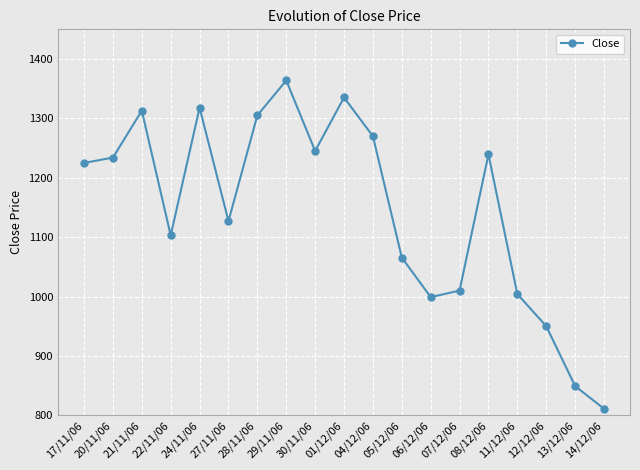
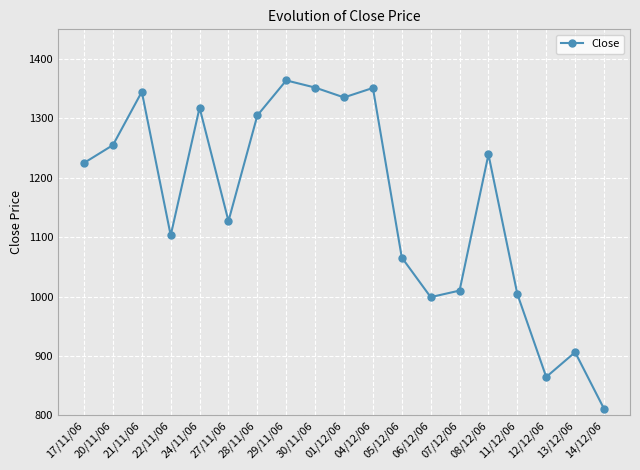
  {
    "17/11/06": 1230,
-   "20/11/06": 1230,
-   "21/11/06": 1310,
+   "20/11/06": 1260,
+   "21/11/06": 1340,
    "22/11/06": 1100,
    "24/11/06": 1320,
    "27/11/06": 1130,
    "28/11/06": 1310,
    "29/11/06": 1360,
-   "30/11/06": 1250,
+   "30/11/06": 1350,
    "01/12/06": 1340,
-   "04/12/06": 1270,
+   "04/12/06": 1350,
    "05/12/06": 1070,
    "06/12/06": 1000,
    "07/12/06": 1010,
    "08/12/06": 1240,
    "11/12/06": 1000,
-   "12/12/06": 950,
-   "13/12/06": 850,
+   "12/12/06": 860,
+   "13/12/06": 910,
    "14/12/06": 810
  }
